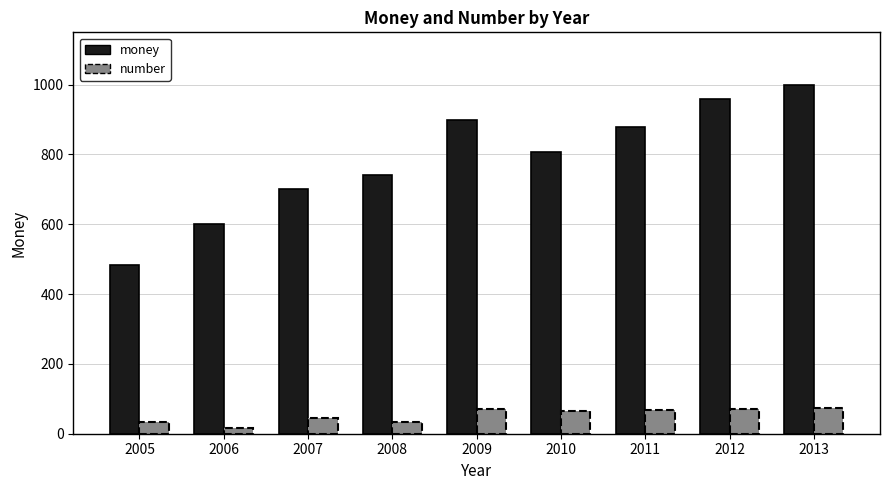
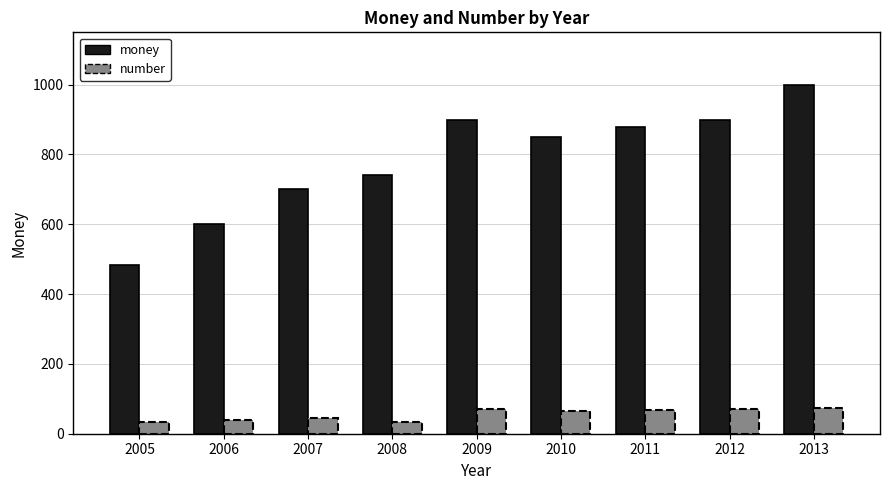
  {
    "money": {
      "2005": 480,
      "2006": 600,
      "2007": 700,
      "2008": 740,
      "2009": 900,
-     "2010": 810,
+     "2010": 850,
      "2011": 880,
-     "2012": 960,
+     "2012": 900,
      "2013": 1000
    },
    "number": {
      "2005": 40,
-     "2006": 20,
+     "2006": 40,
      "2007": 50,
      "2008": 30,
      "2009": 70,
      "2010": 70,
      "2011": 70,
      "2012": 70,
      "2013": 80
    }
  }
